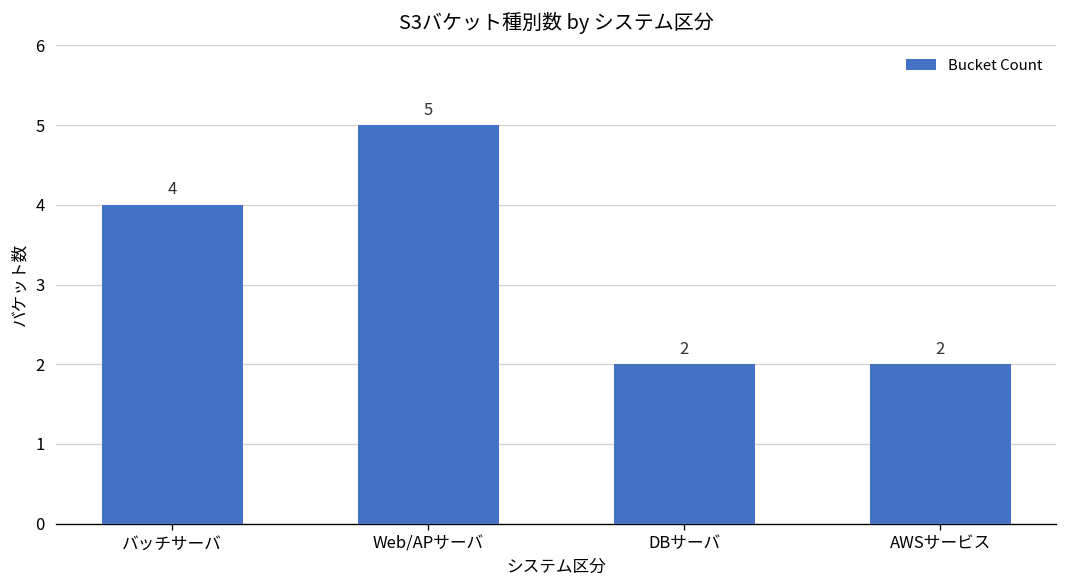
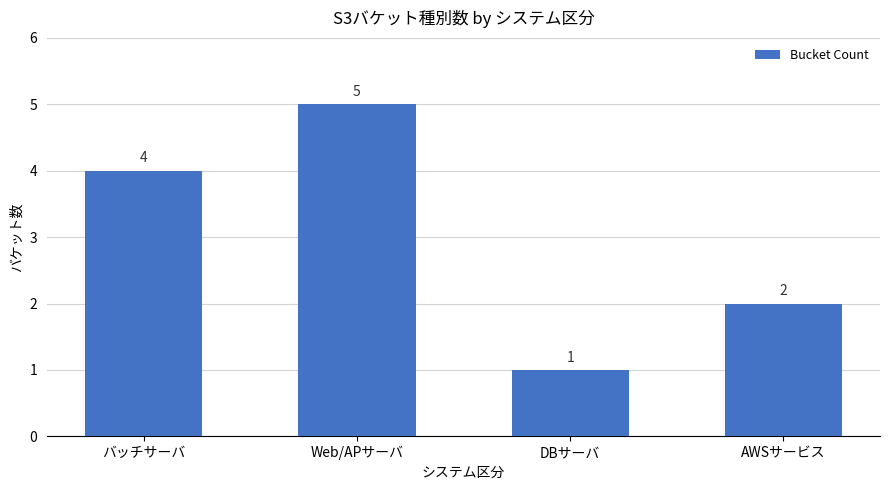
  {
    "バッチサーバ": 4,
    "Web/APサーバ": 5,
-   "DBサーバ": 2,
+   "DBサーバ": 1,
    "AWSサービス": 2
  }
